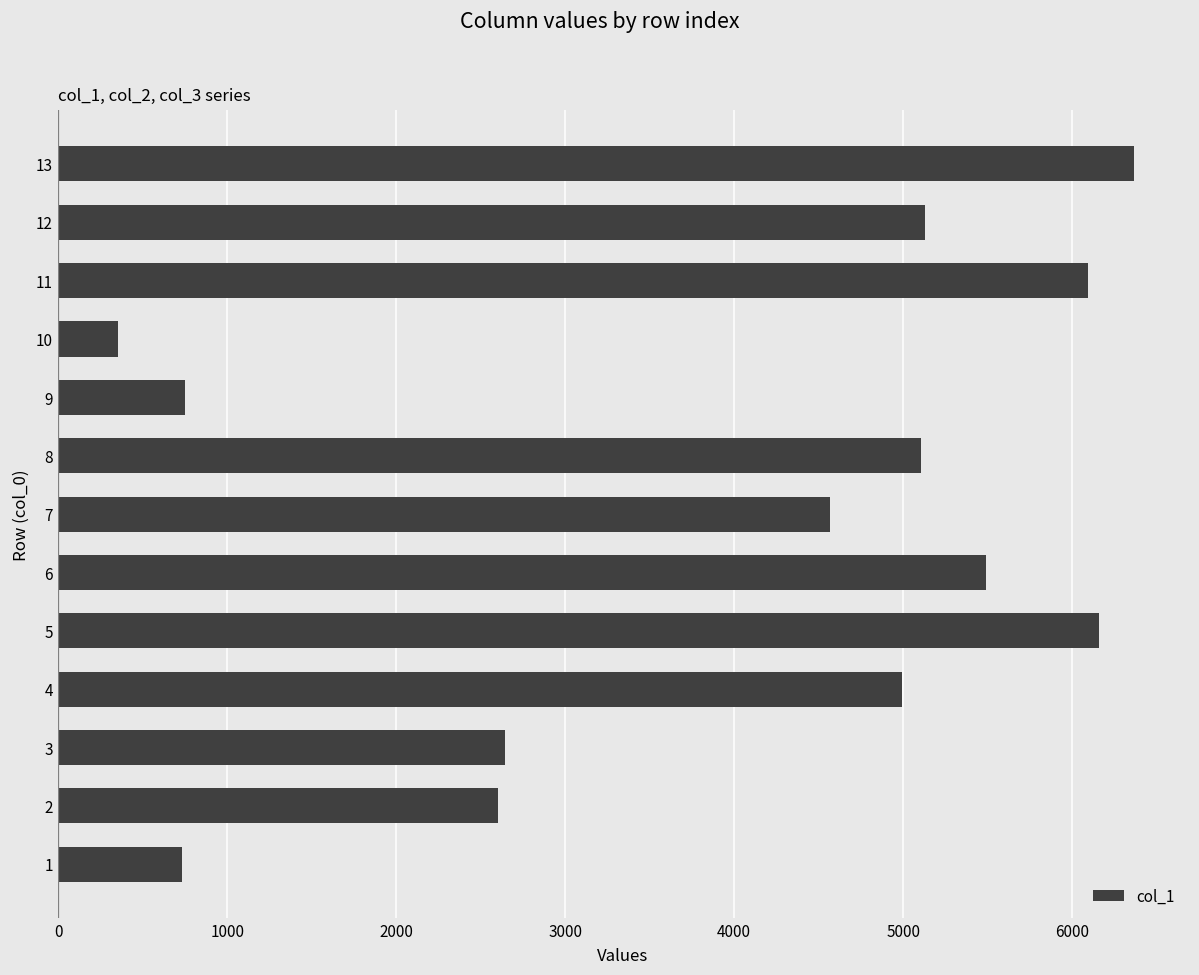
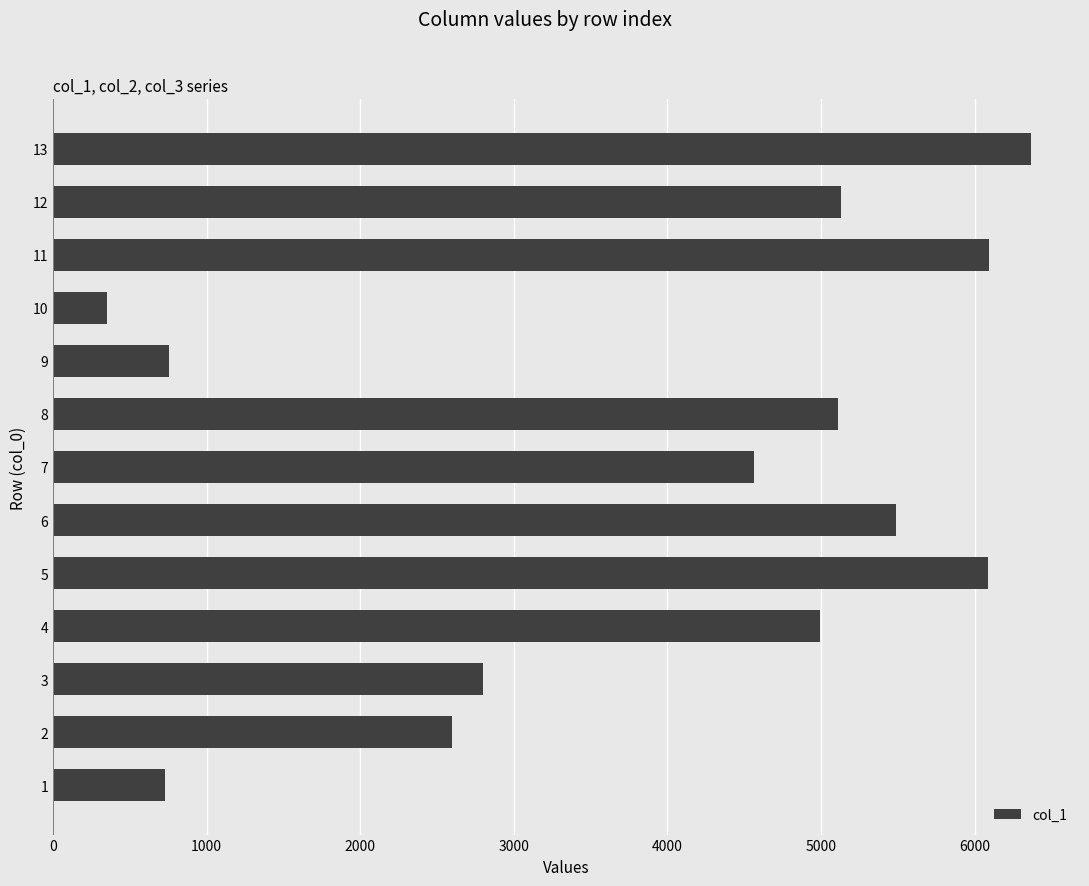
  {
    "13": 6370,
    "12": 5130,
    "11": 6090,
    "10": 350,
    "9": 750,
    "8": 5110,
    "7": 4570,
    "6": 5490,
-   "5": 6160,
+   "5": 6080,
    "4": 5000,
-   "3": 2650,
+   "3": 2800,
    "2": 2600,
    "1": 730
  }
